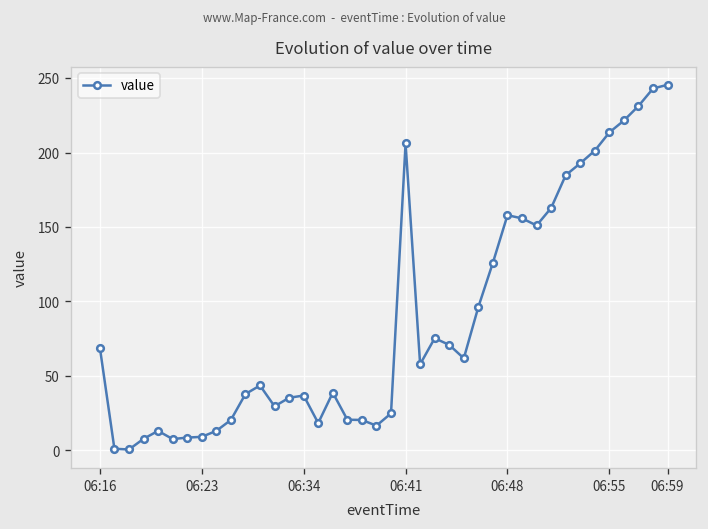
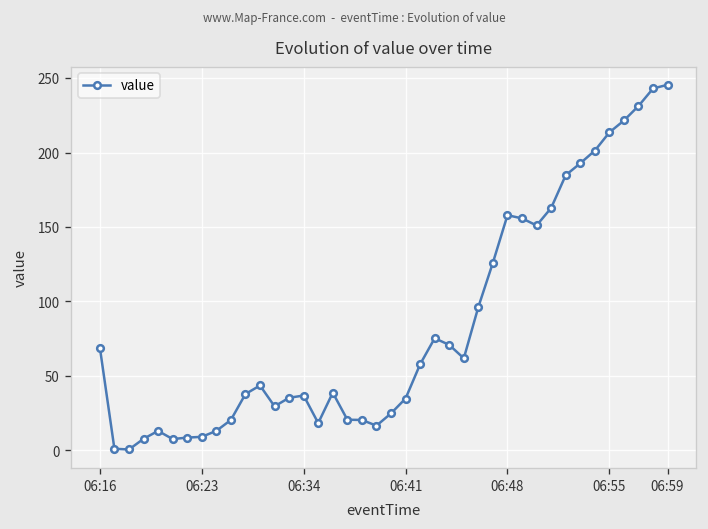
  {
    "06:16": 69,
    "06:23": 9,
    "06:34": 37,
-   "06:41": 206,
+   "06:41": 35,
    "06:48": 158,
    "06:55": 214,
    "06:59": 246
  }
